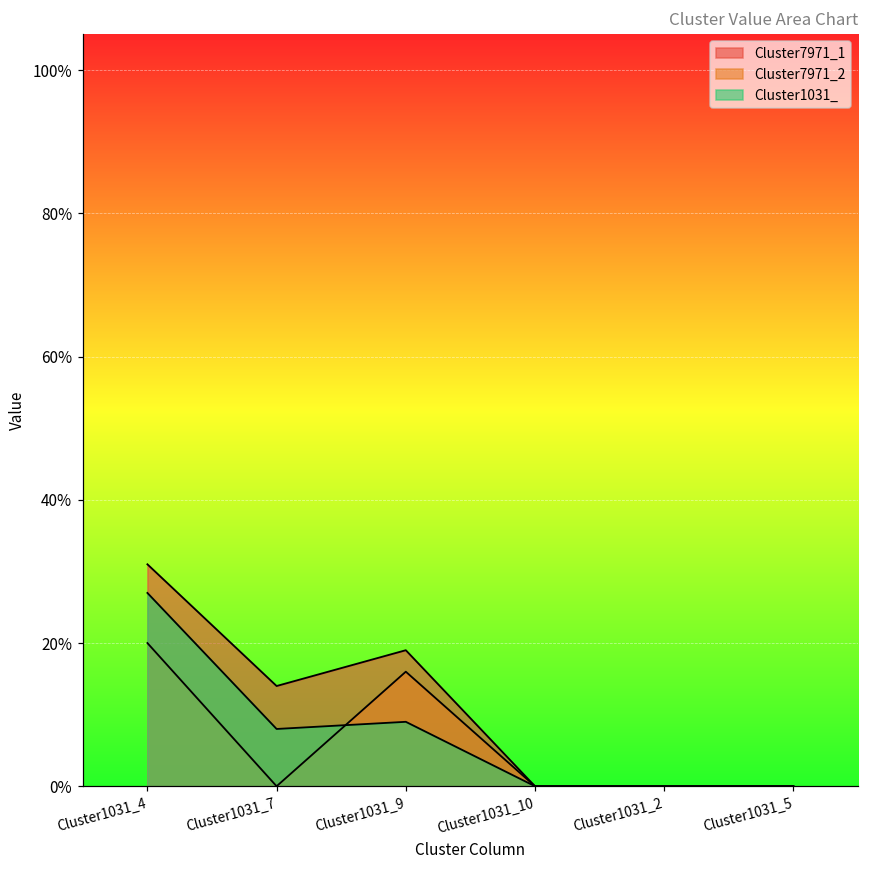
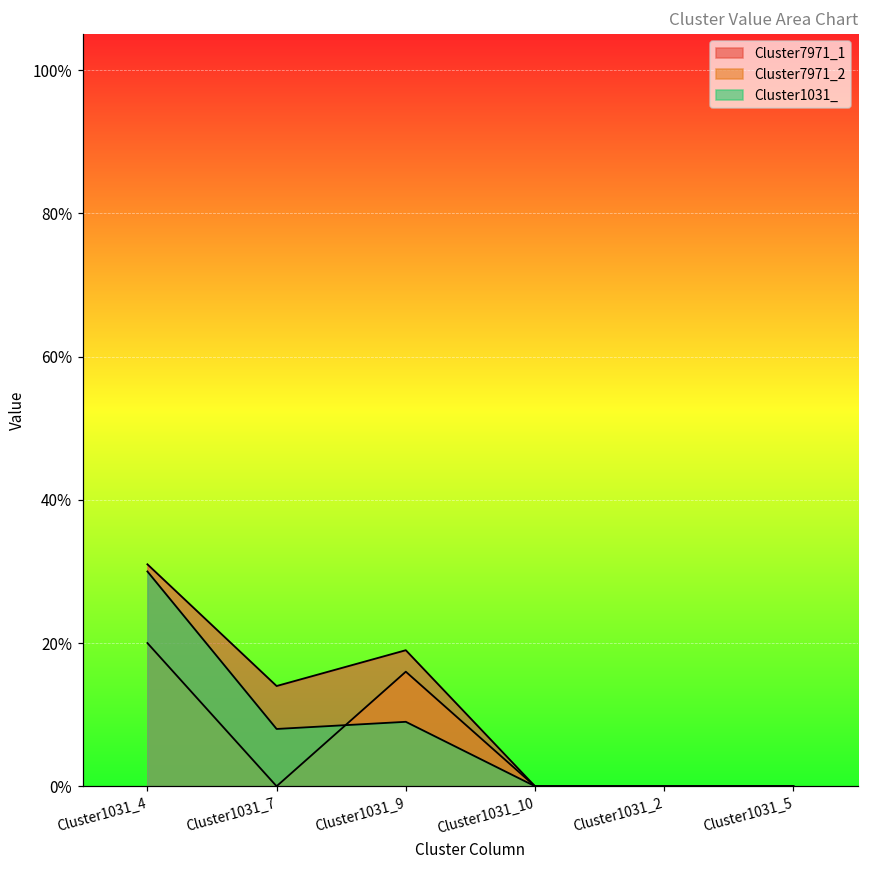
  {
    "Cluster1031_": {
-     "Cluster1031_4": "27%",
+     "Cluster1031_4": "30%",
      "Cluster1031_7": "8%",
      "Cluster1031_9": "9%"
    }
  }
